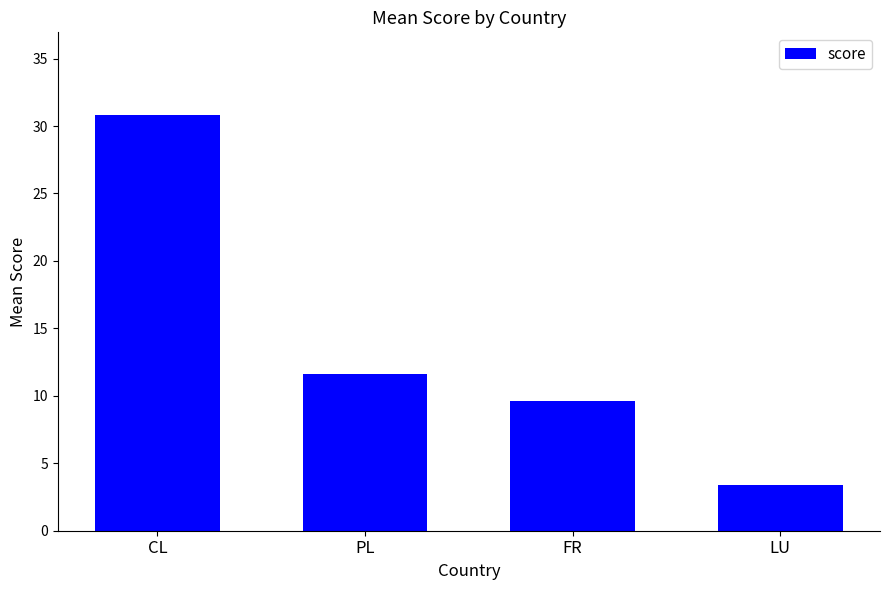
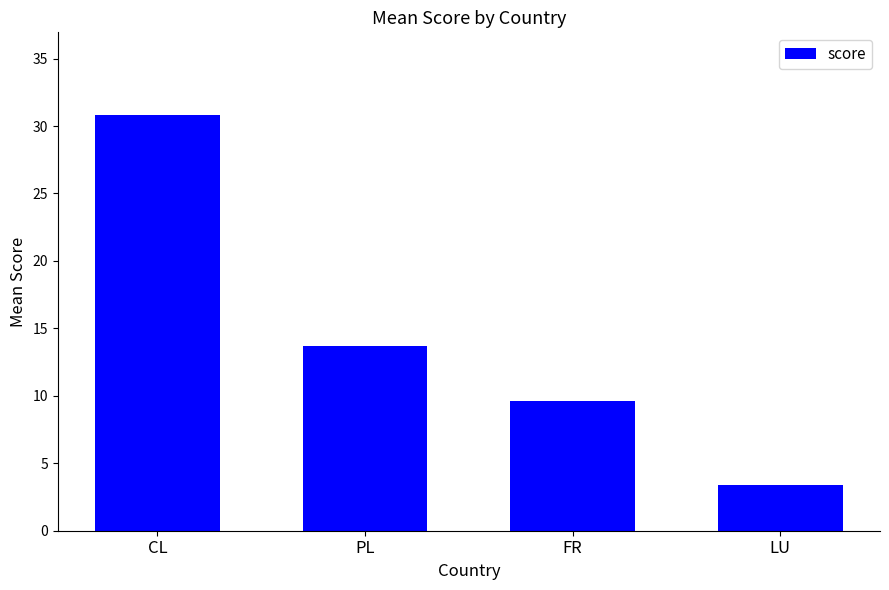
  {
    "CL": 30.8,
-   "PL": 11.6,
+   "PL": 13.7,
    "FR": 9.7,
    "LU": 3.4
  }
